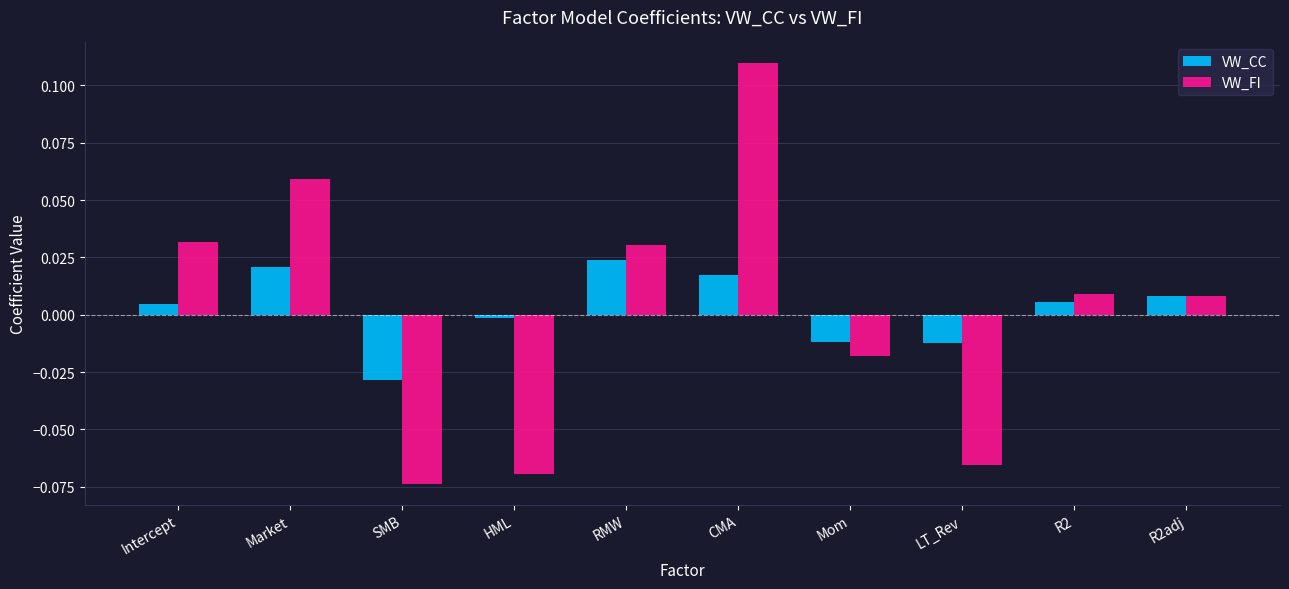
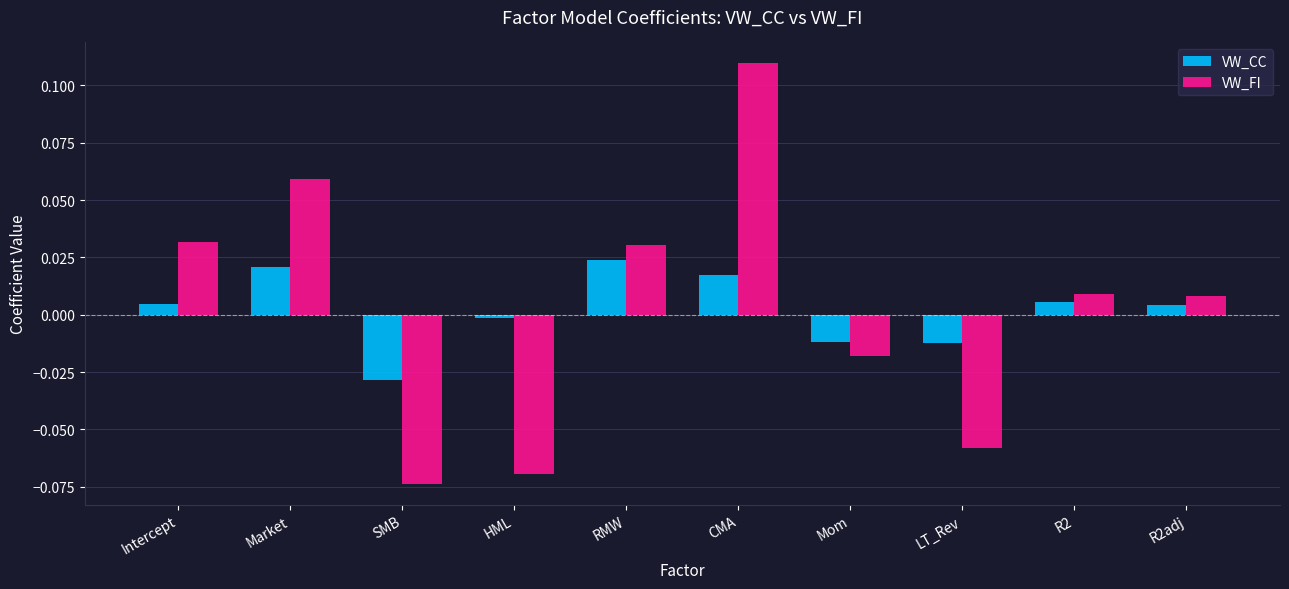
  {
    "VW_CC": {
      "Intercept": 0.005,
      "Market": 0.021,
      "SMB": -0.029,
      "HML": -0.001,
      "RMW": 0.024,
      "CMA": 0.017,
      "Mom": -0.012,
      "LT_Rev": -0.012,
      "R2": 0.005,
-     "R2adj": 0.008
+     "R2adj": 0.004
    },
    "VW_FI": {
      "Intercept": 0.032,
      "Market": 0.059,
      "SMB": -0.074,
      "HML": -0.069,
      "RMW": 0.030,
      "CMA": 0.110,
      "Mom": -0.018,
-     "LT_Rev": -0.065,
+     "LT_Rev": -0.058,
      "R2": 0.009,
      "R2adj": 0.008
    }
  }
